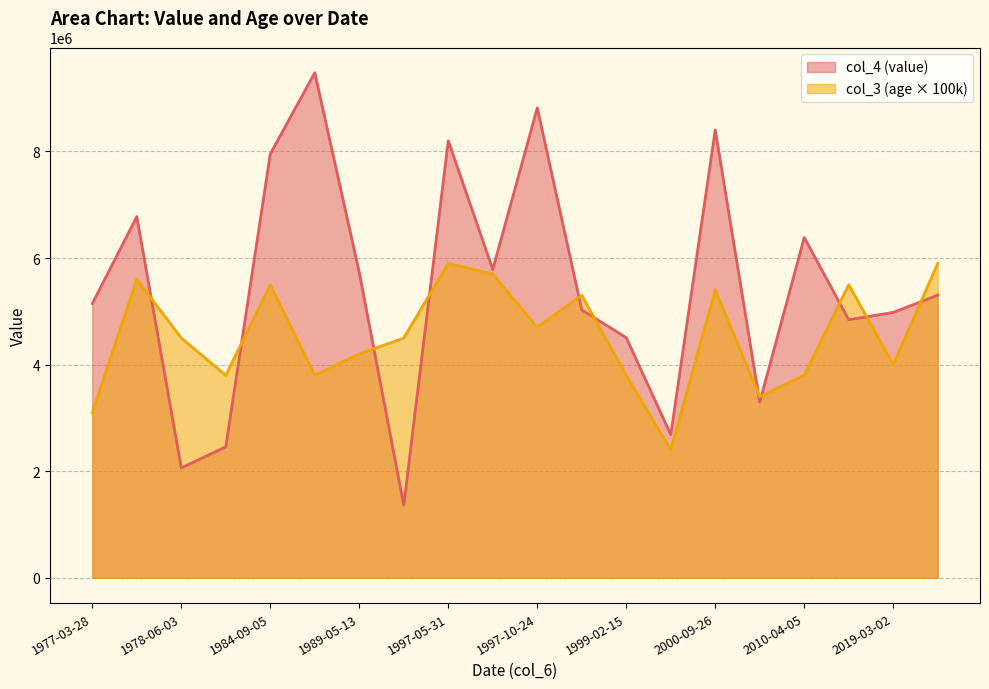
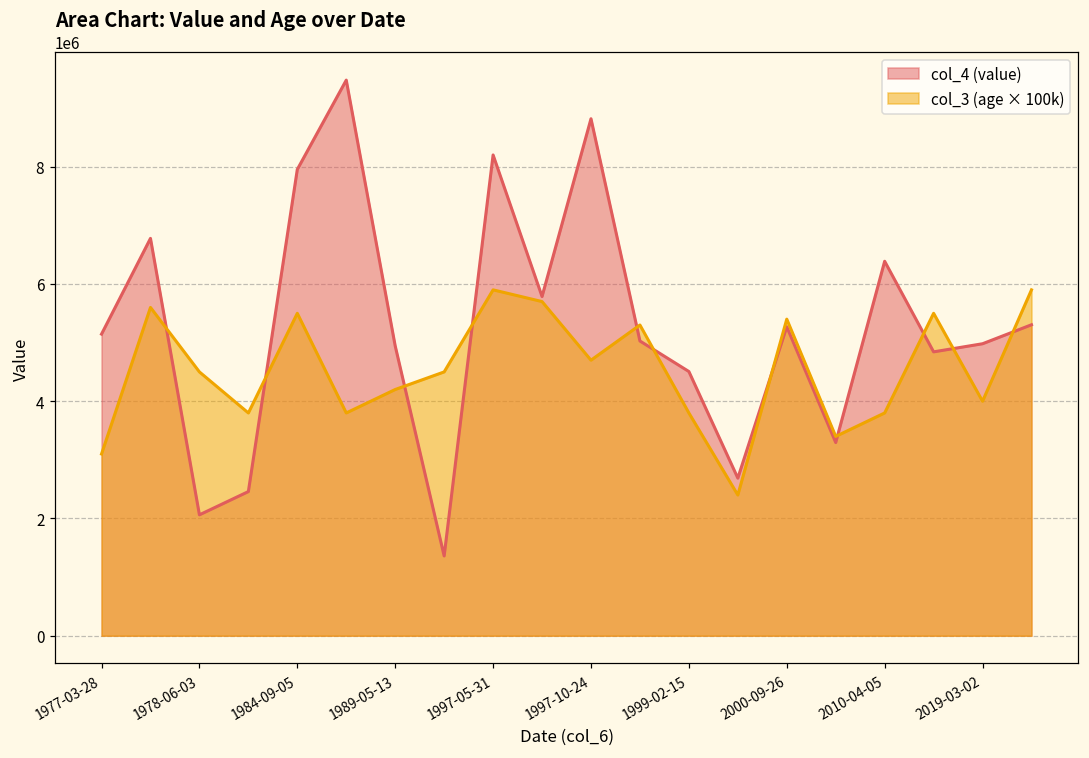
  {
    "col_4 (value)": {
      "1977-03-28": 5100000,
      "1978-06-03": 2100000,
-     "1989-05-13": 5700000,
+     "1989-05-13": 4900000,
      "1999-02-15": 4500000,
-     "2000-09-26": 8400000
+     "2000-09-26": 5300000
    },
    "col_3 (age × 100k)": {
      "1977-03-28": 3100000,
      "1978-06-03": 4500000,
      "1989-05-13": 4200000,
      "1999-02-15": 3800000,
      "2000-09-26": 5400000
    }
  }
